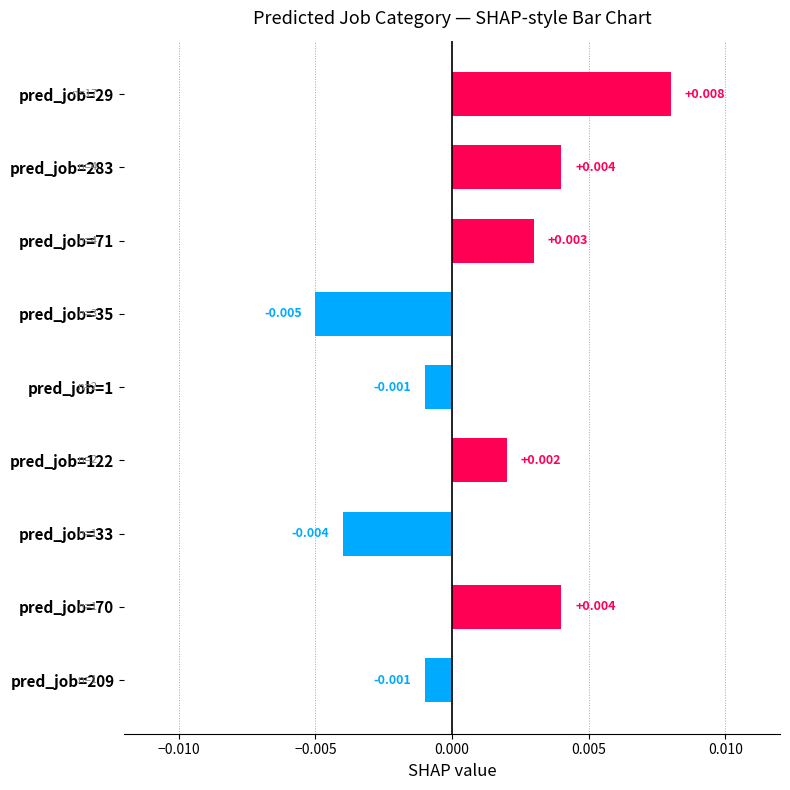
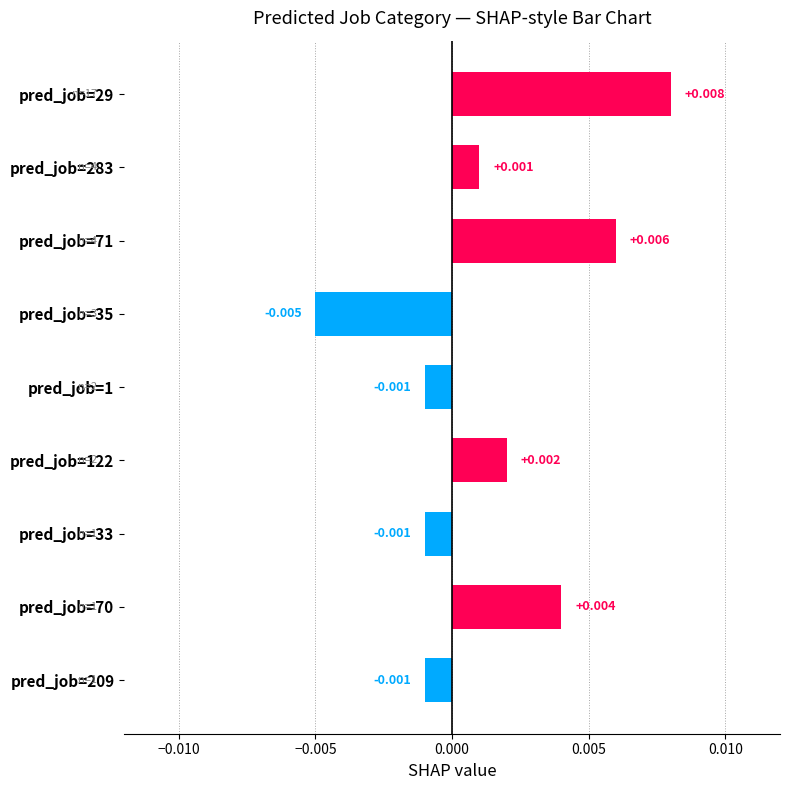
  {
    "pred_job=29": "+0.008",
-   "pred_job=283": "+0.004",
-   "pred_job=71": "+0.003",
+   "pred_job=283": "+0.001",
+   "pred_job=71": "+0.006",
    "pred_job=35": "-0.005",
    "pred_job=1": "-0.001",
    "pred_job=122": "+0.002",
-   "pred_job=33": "-0.004",
+   "pred_job=33": "-0.001",
    "pred_job=70": "+0.004",
    "pred_job=209": "-0.001"
  }
